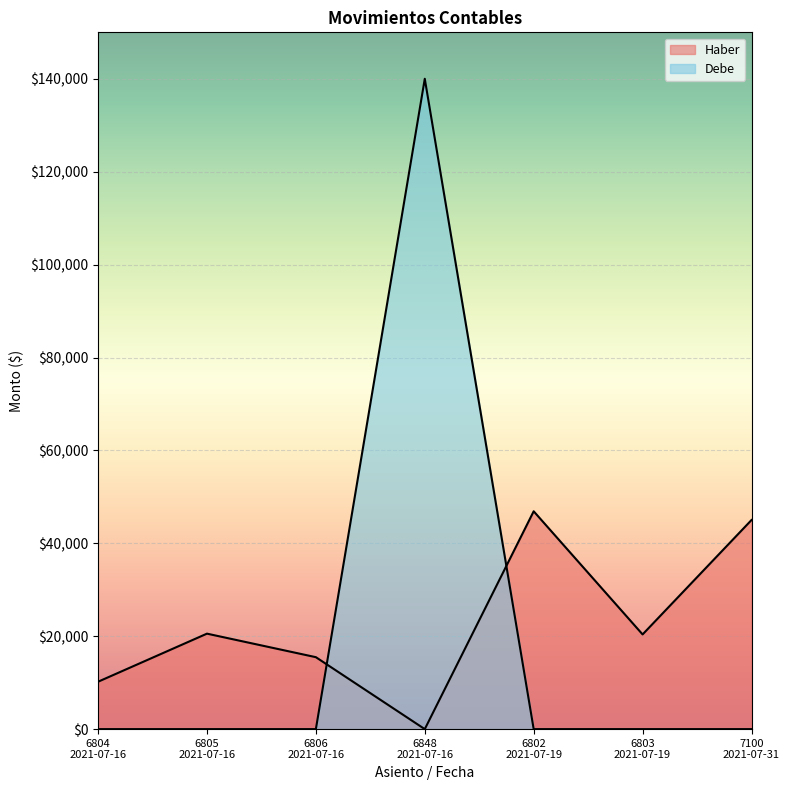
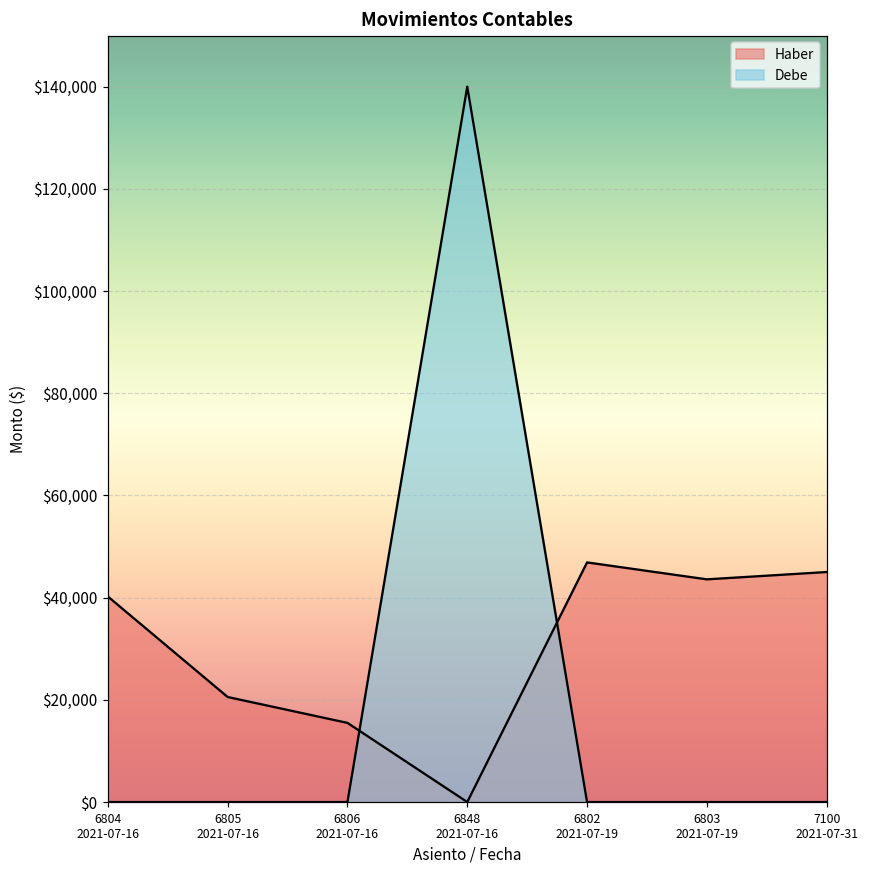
  {
    "Haber": {
-     "6804 2021-07-16": "$10,000",
+     "6804 2021-07-16": "$40,000",
      "6805 2021-07-16": "$21,000",
      "6806 2021-07-16": "$15,000",
      "6848 2021-07-16": "$0",
      "6802 2021-07-19": "$47,000",
-     "6803 2021-07-19": "$20,000",
+     "6803 2021-07-19": "$44,000",
      "7100 2021-07-31": "$45,000"
    },
    "Debe": {
      "6804 2021-07-16": "$0",
      "6805 2021-07-16": "$0",
      "6806 2021-07-16": "$0",
      "6848 2021-07-16": "$140,000",
      "6802 2021-07-19": "$0",
      "6803 2021-07-19": "$0",
      "7100 2021-07-31": "$0"
    }
  }
